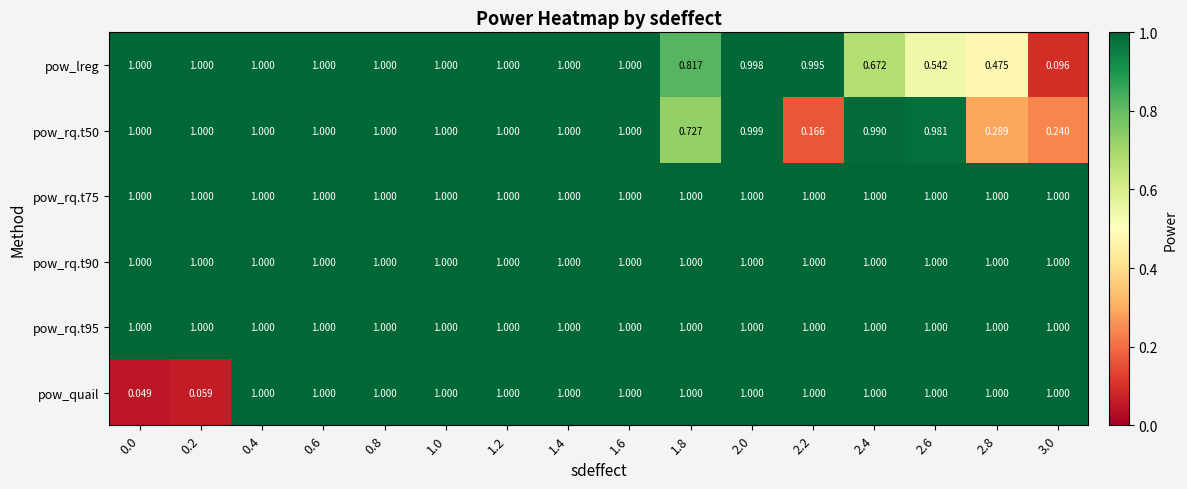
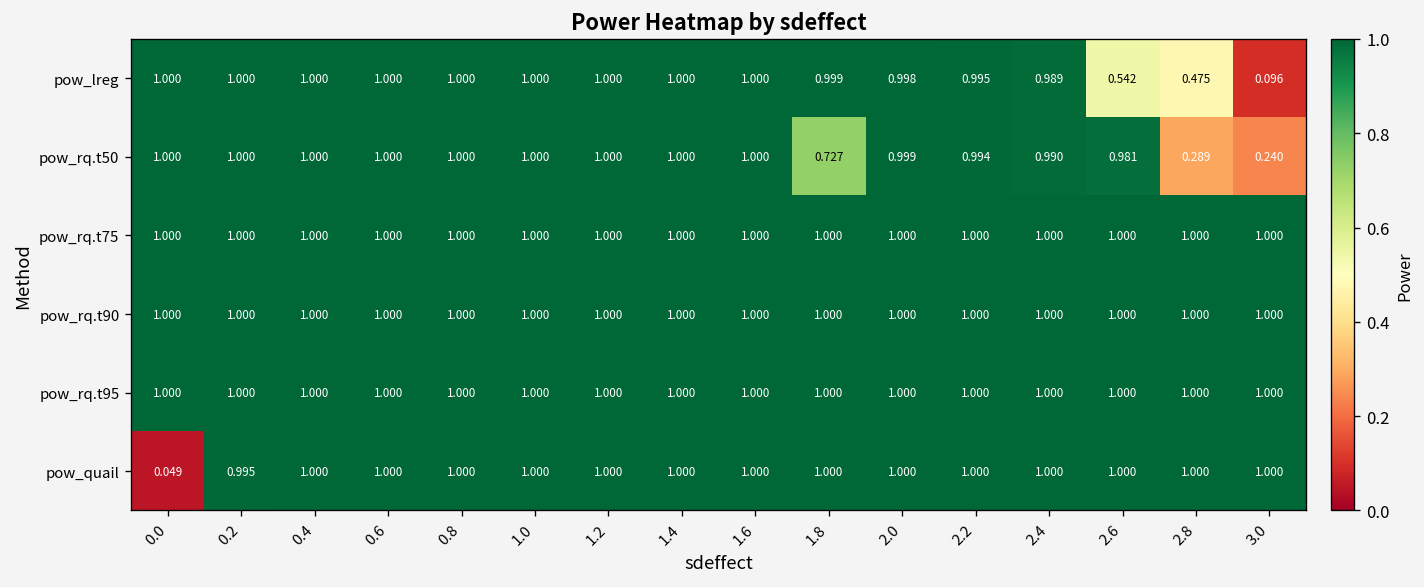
  {
    "pow_lreg": {
      "0.0": 1.000,
      "0.2": 1.000,
      "0.4": 1.000,
      "0.6": 1.000,
      "0.8": 1.000,
      "1.0": 1.000,
      "1.2": 1.000,
      "1.4": 1.000,
      "1.6": 1.000,
-     "1.8": 0.817,
+     "1.8": 0.999,
      "2.0": 0.998,
      "2.2": 0.995,
-     "2.4": 0.672,
+     "2.4": 0.989,
      "2.6": 0.542,
      "2.8": 0.475,
      "3.0": 0.096
    },
    "pow_rq.t50": {
      "0.0": 1.000,
      "0.2": 1.000,
      "0.4": 1.000,
      "0.6": 1.000,
      "0.8": 1.000,
      "1.0": 1.000,
      "1.2": 1.000,
      "1.4": 1.000,
      "1.6": 1.000,
      "1.8": 0.727,
      "2.0": 0.999,
-     "2.2": 0.166,
+     "2.2": 0.994,
      "2.4": 0.990,
      "2.6": 0.981,
      "2.8": 0.289,
      "3.0": 0.240
    },
    "pow_rq.t75": {
      "0.0": 1.000,
      "0.2": 1.000,
      "0.4": 1.000,
      "0.6": 1.000,
      "0.8": 1.000,
      "1.0": 1.000,
      "1.2": 1.000,
      "1.4": 1.000,
      "1.6": 1.000,
      "1.8": 1.000,
      "2.0": 1.000,
      "2.2": 1.000,
      "2.4": 1.000,
      "2.6": 1.000,
      "2.8": 1.000,
      "3.0": 1.000
    },
    "pow_rq.t90": {
      "0.0": 1.000,
      "0.2": 1.000,
      "0.4": 1.000,
      "0.6": 1.000,
      "0.8": 1.000,
      "1.0": 1.000,
      "1.2": 1.000,
      "1.4": 1.000,
      "1.6": 1.000,
      "1.8": 1.000,
      "2.0": 1.000,
      "2.2": 1.000,
      "2.4": 1.000,
      "2.6": 1.000,
      "2.8": 1.000,
      "3.0": 1.000
    },
    "pow_rq.t95": {
      "0.0": 1.000,
      "0.2": 1.000,
      "0.4": 1.000,
      "0.6": 1.000,
      "0.8": 1.000,
      "1.0": 1.000,
      "1.2": 1.000,
      "1.4": 1.000,
      "1.6": 1.000,
      "1.8": 1.000,
      "2.0": 1.000,
      "2.2": 1.000,
      "2.4": 1.000,
      "2.6": 1.000,
      "2.8": 1.000,
      "3.0": 1.000
    },
    "pow_quail": {
      "0.0": 0.049,
-     "0.2": 0.059,
+     "0.2": 0.995,
      "0.4": 1.000,
      "0.6": 1.000,
      "0.8": 1.000,
      "1.0": 1.000,
      "1.2": 1.000,
      "1.4": 1.000,
      "1.6": 1.000,
      "1.8": 1.000,
      "2.0": 1.000,
      "2.2": 1.000,
      "2.4": 1.000,
      "2.6": 1.000,
      "2.8": 1.000,
      "3.0": 1.000
    }
  }
